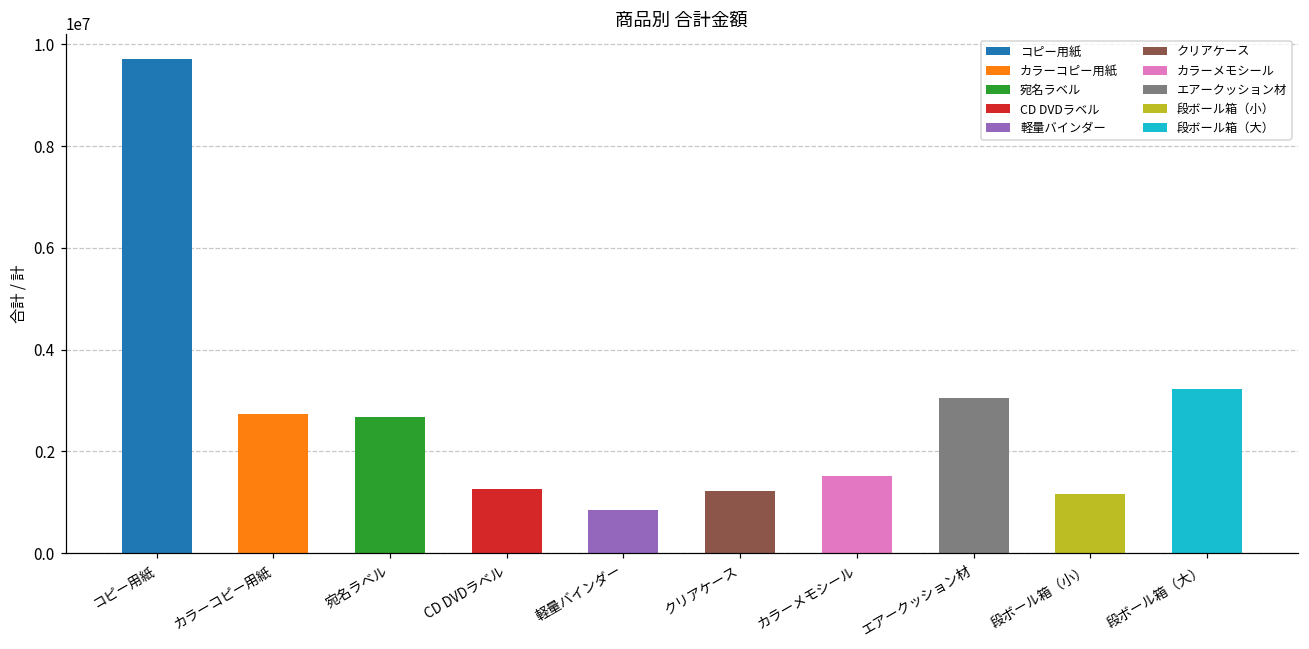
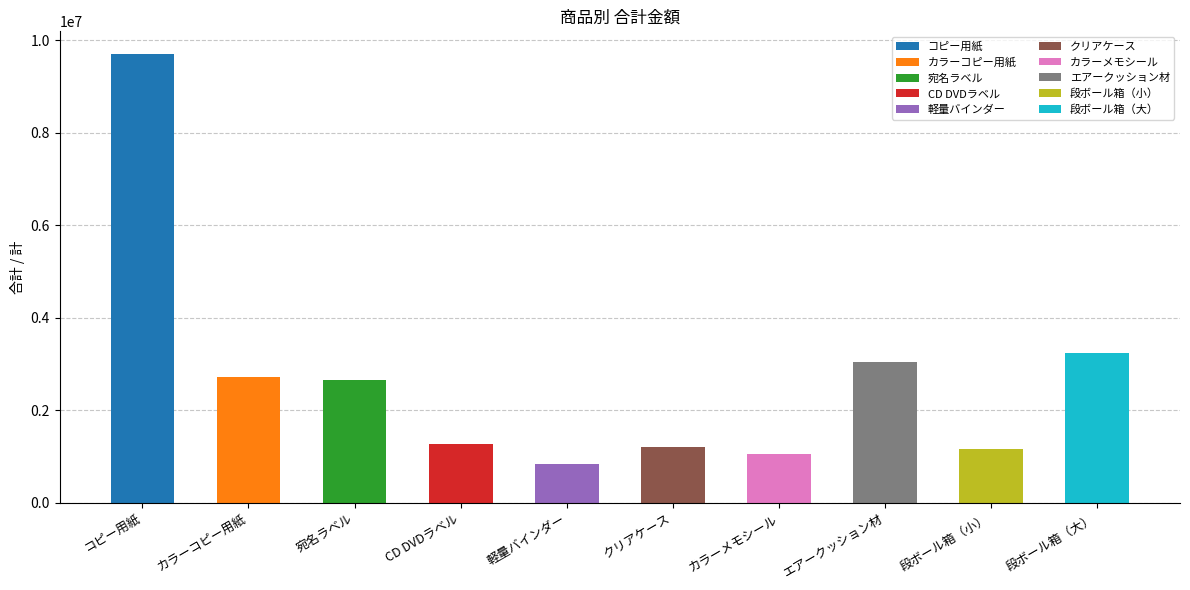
  {
    "コピー用紙": 9700000,
    "カラーコピー用紙": 2700000,
    "宛名ラベル": 2700000,
    "CD DVDラベル": 1300000,
    "軽量バインダー": 800000,
    "クリアケース": 1200000,
-   "カラーメモシール": 1500000,
+   "カラーメモシール": 1100000,
    "エアークッション材": 3000000,
    "段ボール箱（小）": 1200000,
    "段ボール箱（大）": 3200000
  }
